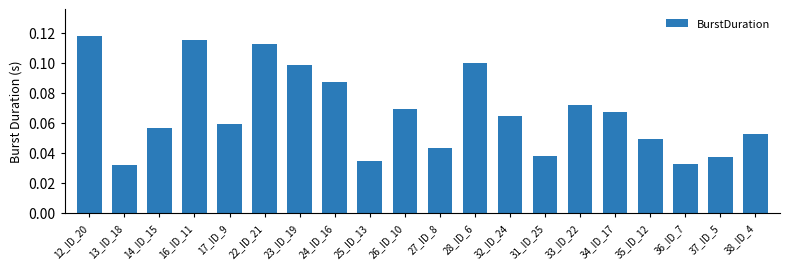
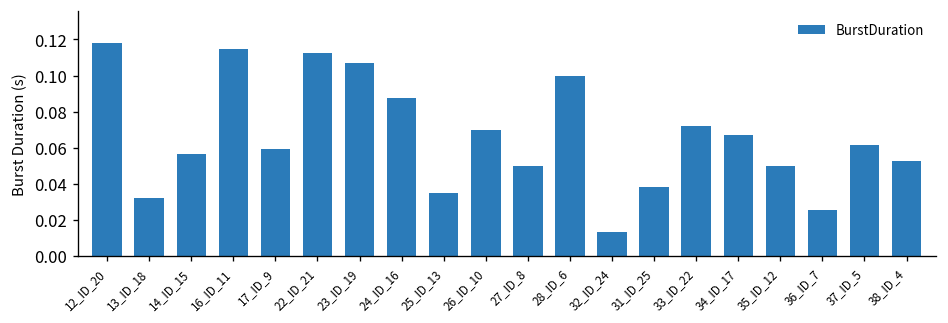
  {
    "12_ID_20": 0.118,
    "13_ID_18": 0.032,
    "14_ID_15": 0.056,
    "16_ID_11": 0.115,
    "17_ID_9": 0.059,
    "22_ID_21": 0.113,
-   "23_ID_19": 0.098,
+   "23_ID_19": 0.107,
    "24_ID_16": 0.087,
    "25_ID_13": 0.035,
    "26_ID_10": 0.070,
-   "27_ID_8": 0.043,
+   "27_ID_8": 0.050,
    "28_ID_6": 0.100,
-   "32_ID_24": 0.064,
+   "32_ID_24": 0.013,
    "31_ID_25": 0.038,
    "33_ID_22": 0.072,
    "34_ID_17": 0.067,
    "35_ID_12": 0.050,
-   "36_ID_7": 0.032,
-   "37_ID_5": 0.037,
+   "36_ID_7": 0.025,
+   "37_ID_5": 0.061,
    "38_ID_4": 0.052
  }
